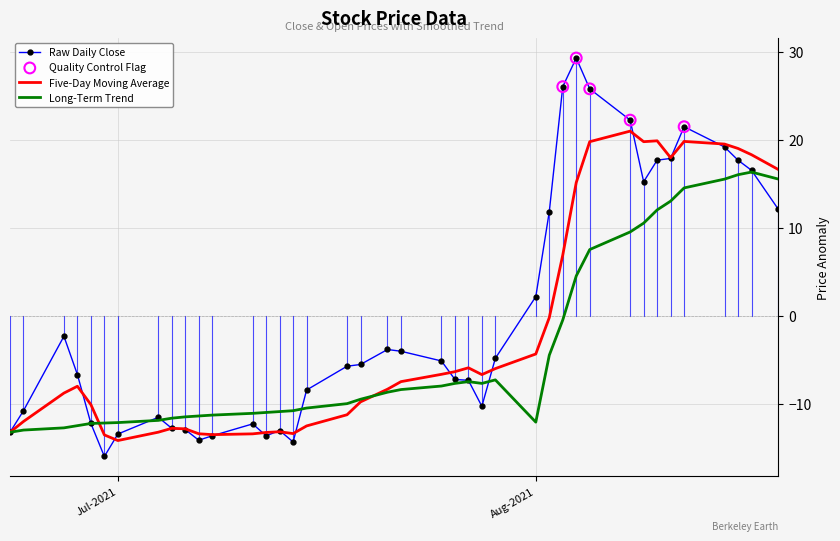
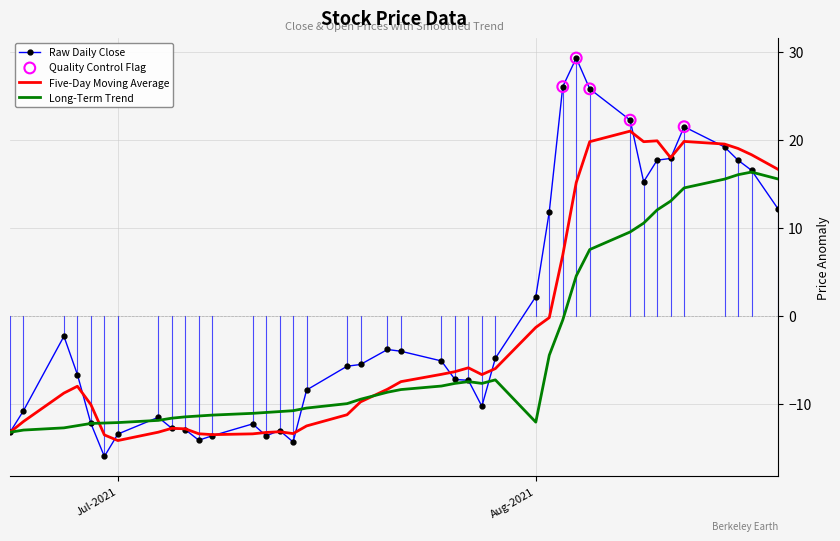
  {
    "Five-Day Moving Average": {
      "Jul-2021": -14,
-     "Aug-2021": -4
+     "Aug-2021": -1
    },
    "Long-Term Trend": {
      "Jul-2021": -12,
      "Aug-2021": -12
    }
  }
